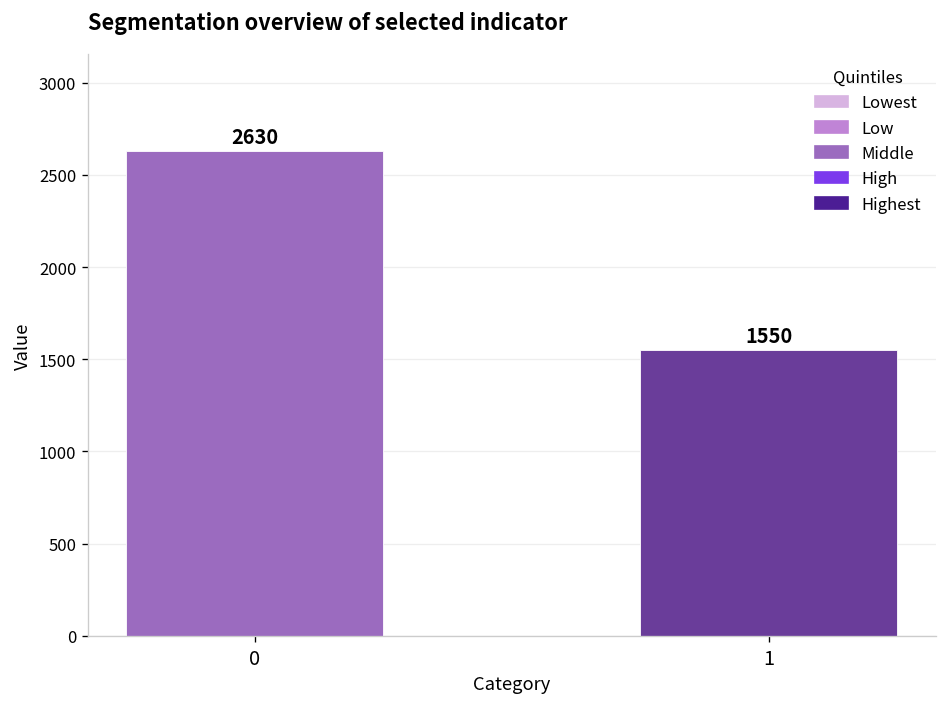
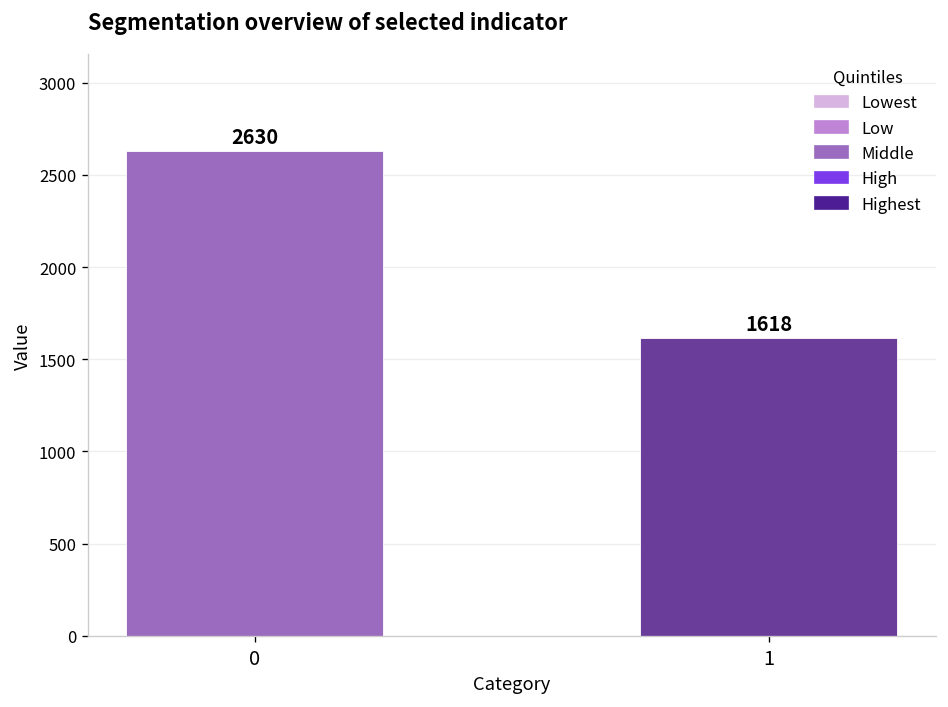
  {
    "0": 2630,
-   "1": 1550
+   "1": 1618
  }
